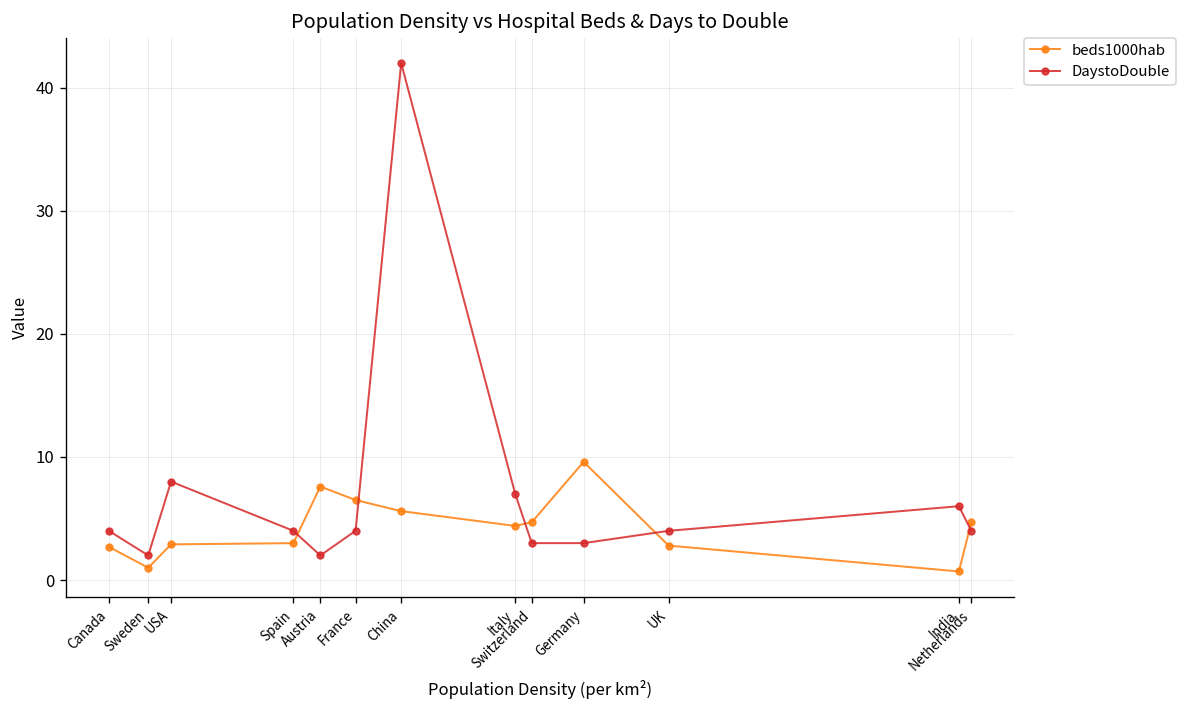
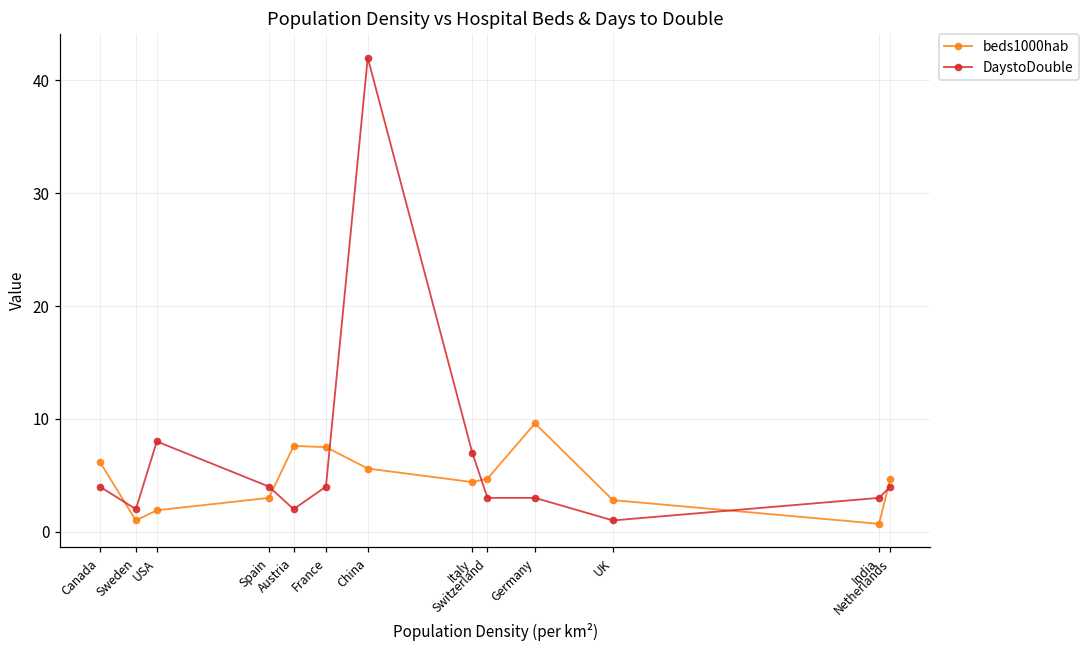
  {
    "beds1000hab": {
-     "Canada": 2.7,
+     "Canada": 6.2,
      "Sweden": 1.0,
-     "USA": 2.9,
+     "USA": 1.9,
      "Spain": 3.0,
      "Austria": 7.6,
-     "France": 6.5,
+     "France": 7.5,
      "China": 5.6,
      "Italy": 4.4,
      "Switzerland": 4.7,
      "Germany": 9.6,
      "UK": 2.8,
      "India": 0.7,
      "Netherlands": 4.7
    },
    "DaystoDouble": {
      "Canada": 4,
      "Sweden": 2,
      "USA": 8,
      "Spain": 4,
      "Austria": 2,
      "France": 4,
      "China": 42,
      "Italy": 7,
      "Switzerland": 3,
      "Germany": 3,
-     "UK": 4,
-     "India": 6,
+     "UK": 1,
+     "India": 3,
      "Netherlands": 4
    }
  }
